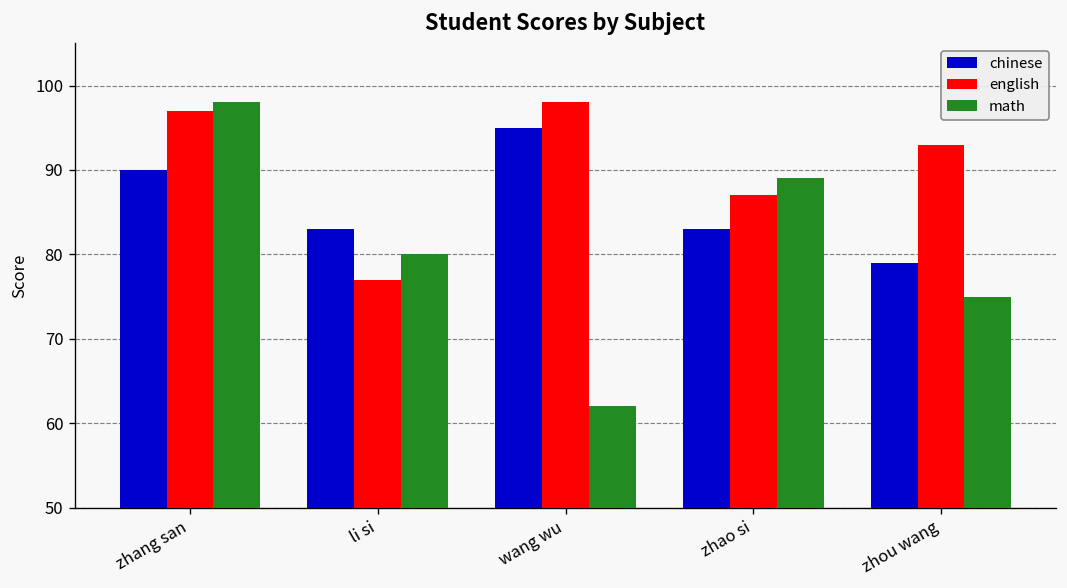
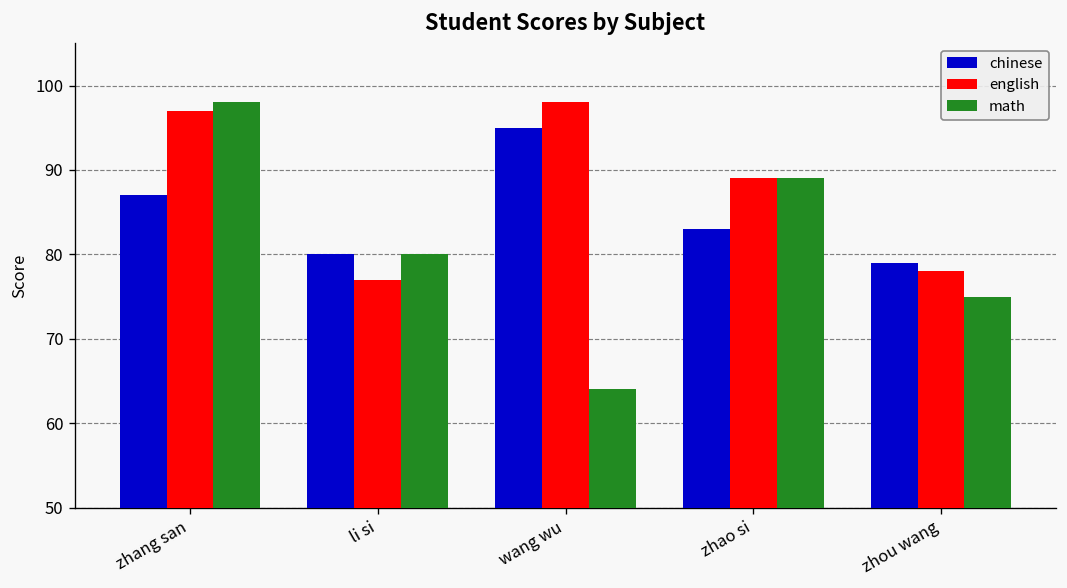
  {
    "chinese": {
-     "zhang san": 90,
-     "li si": 83,
+     "zhang san": 87,
+     "li si": 80,
      "wang wu": 95,
      "zhao si": 83,
      "zhou wang": 79
    },
    "english": {
      "zhang san": 97,
      "li si": 77,
      "wang wu": 98,
-     "zhao si": 87,
-     "zhou wang": 93
+     "zhao si": 89,
+     "zhou wang": 78
    },
    "math": {
      "zhang san": 98,
      "li si": 80,
-     "wang wu": 62,
+     "wang wu": 64,
      "zhao si": 89,
      "zhou wang": 75
    }
  }
